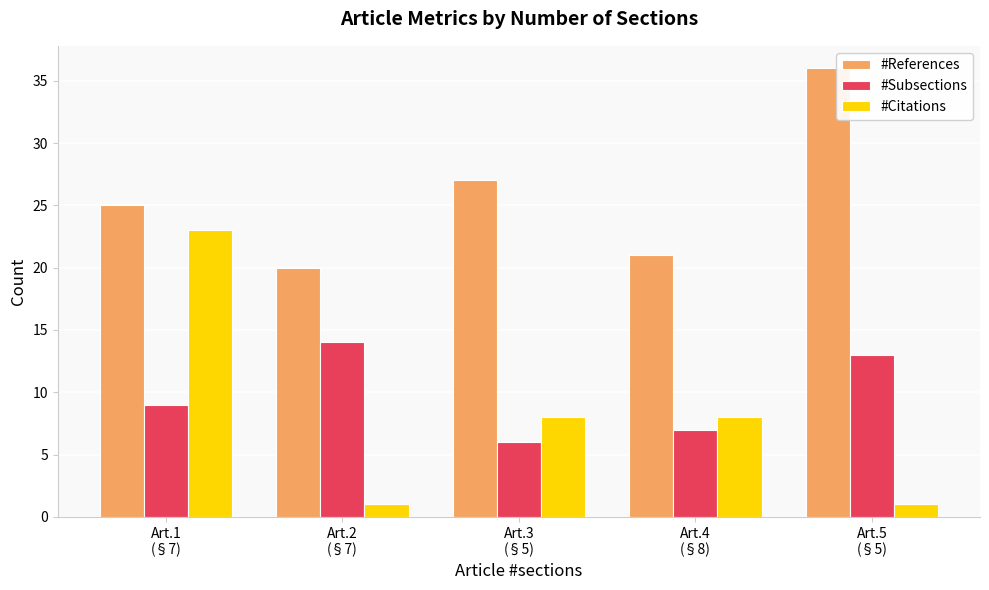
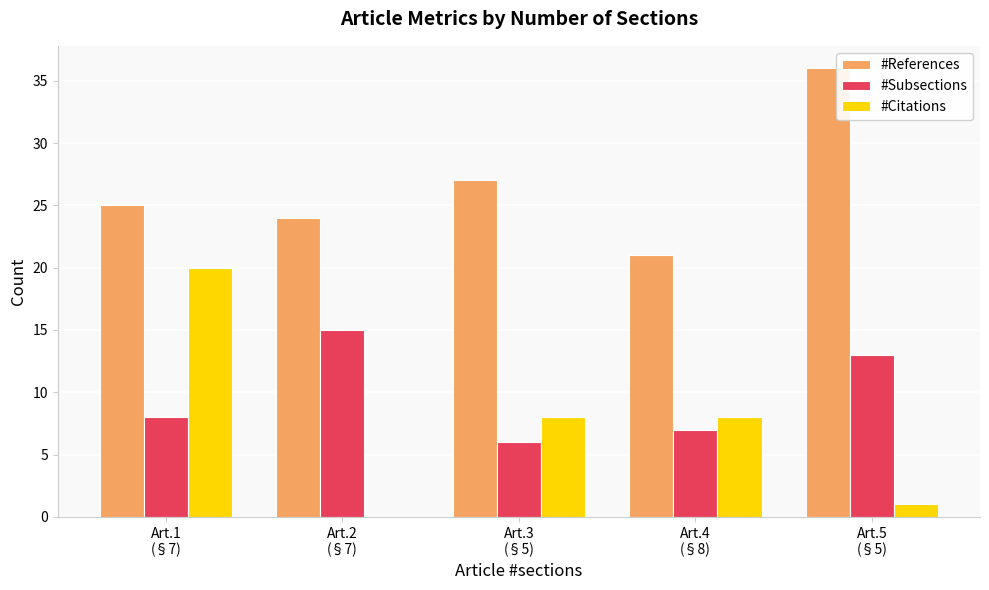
  {
    "#References": {
      "Art.1 (§7)": 25,
-     "Art.2 (§7)": 20,
+     "Art.2 (§7)": 24,
      "Art.3 (§5)": 27,
      "Art.4 (§8)": 21,
      "Art.5 (§5)": 36
    },
    "#Subsections": {
-     "Art.1 (§7)": 9,
-     "Art.2 (§7)": 14,
+     "Art.1 (§7)": 8,
+     "Art.2 (§7)": 15,
      "Art.3 (§5)": 6,
      "Art.4 (§8)": 7,
      "Art.5 (§5)": 13
    },
    "#Citations": {
-     "Art.1 (§7)": 23,
-     "Art.2 (§7)": 1,
+     "Art.1 (§7)": 20,
+     "Art.2 (§7)": 0,
      "Art.3 (§5)": 8,
      "Art.4 (§8)": 8,
      "Art.5 (§5)": 1
    }
  }
